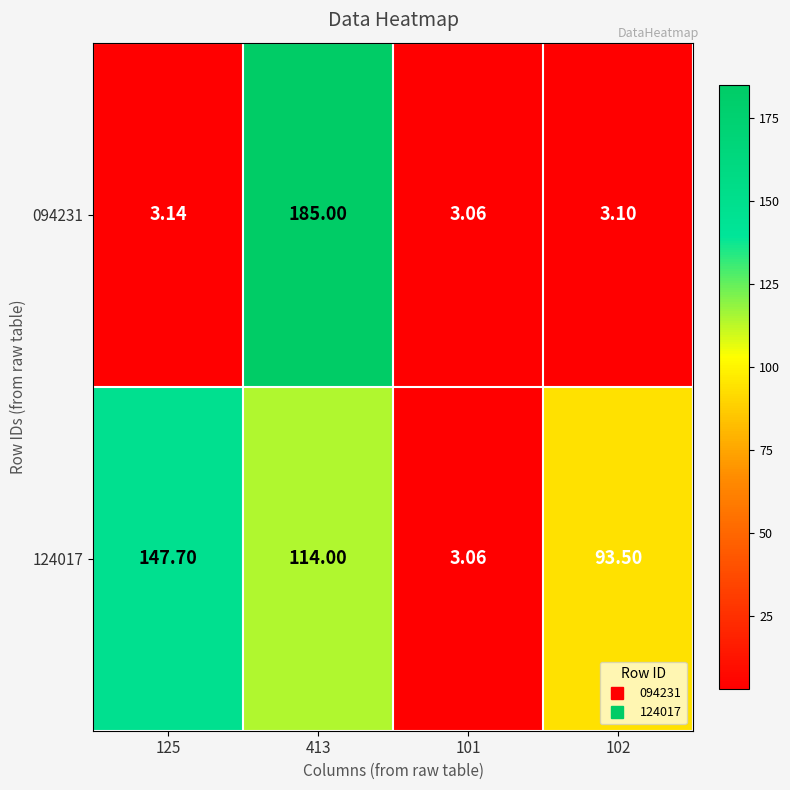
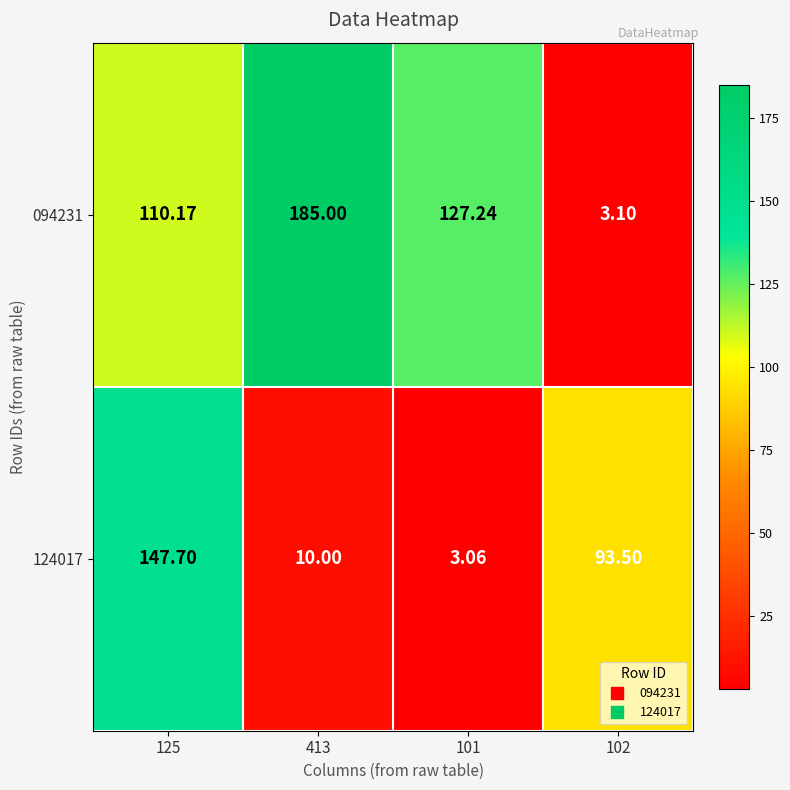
  {
    "094231": {
-     "125": 3.14,
+     "125": 110.17,
      "413": 185.00,
-     "101": 3.06,
+     "101": 127.24,
      "102": 3.10
    },
    "124017": {
      "125": 147.70,
-     "413": 114.00,
+     "413": 10.00,
      "101": 3.06,
      "102": 93.50
    }
  }
